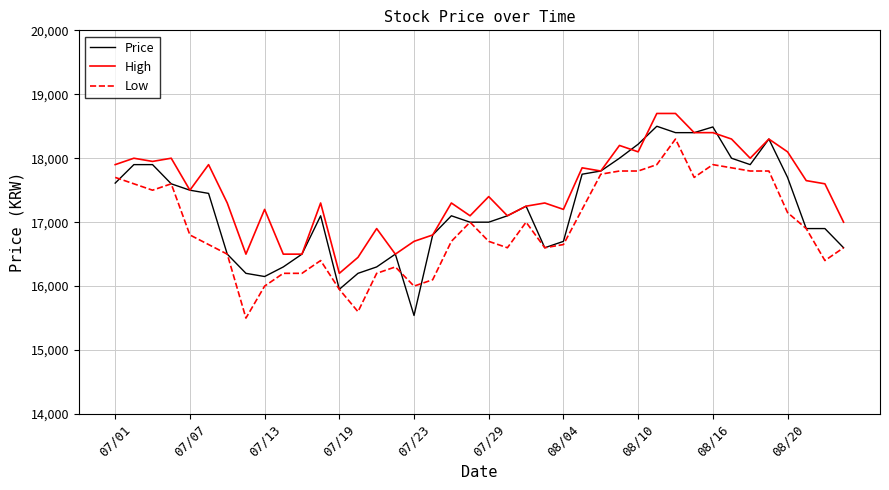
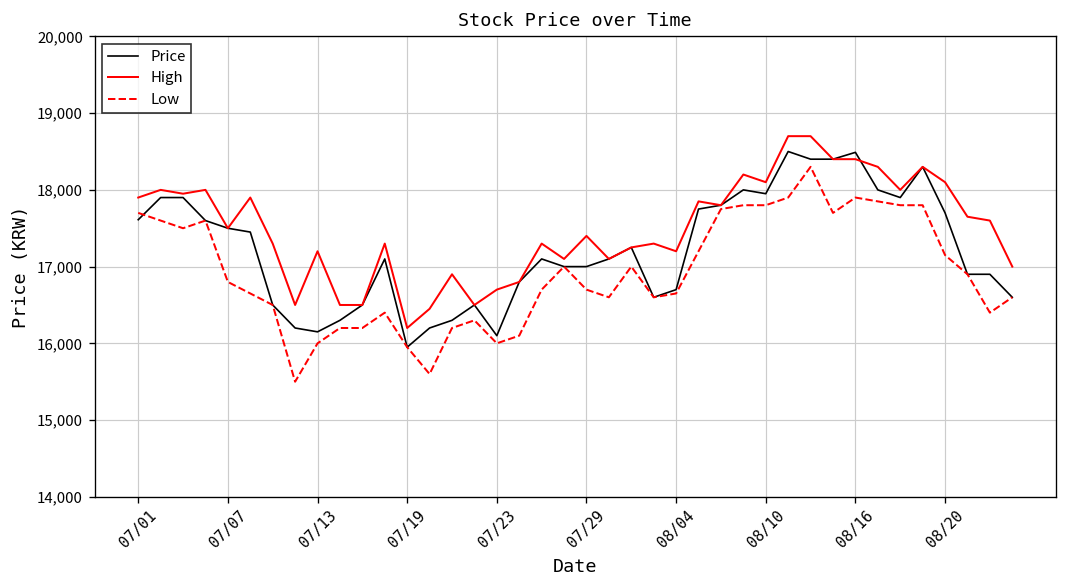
  {
    "Price": {
      "07/01": "17,600",
      "07/13": "16,200",
-     "07/23": "15,500",
+     "07/23": "16,100",
      "07/29": "17,000",
      "08/04": "16,700",
-     "08/10": "18,200",
+     "08/10": "18,000",
      "08/16": "18,500",
      "08/20": "17,700"
    }
  }
